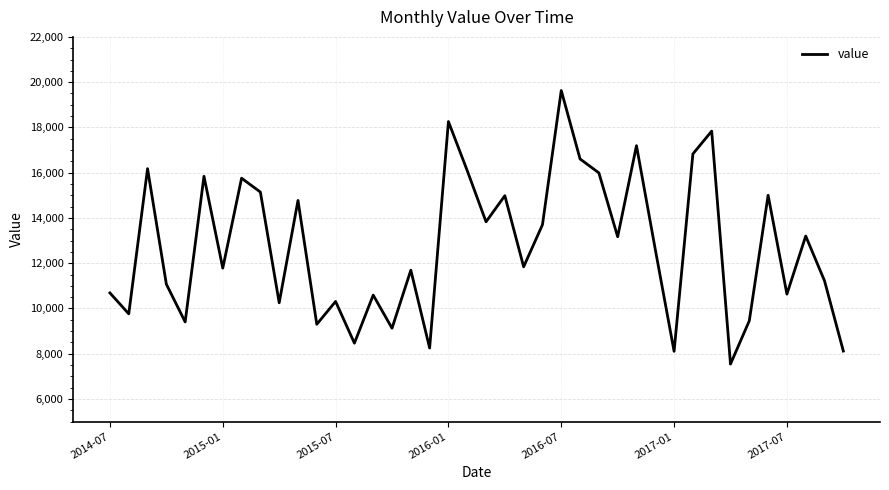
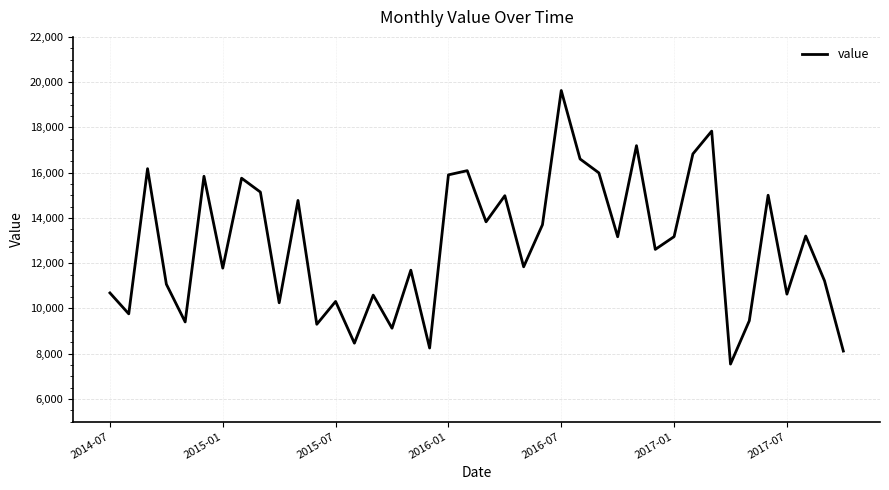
  {
    "2014-07": "10,700",
    "2015-01": "11,800",
    "2015-07": "10,300",
-   "2016-01": "18,300",
+   "2016-01": "15,900",
    "2016-07": "19,600",
-   "2017-01": "8,100",
+   "2017-01": "13,200",
    "2017-07": "10,600"
  }
